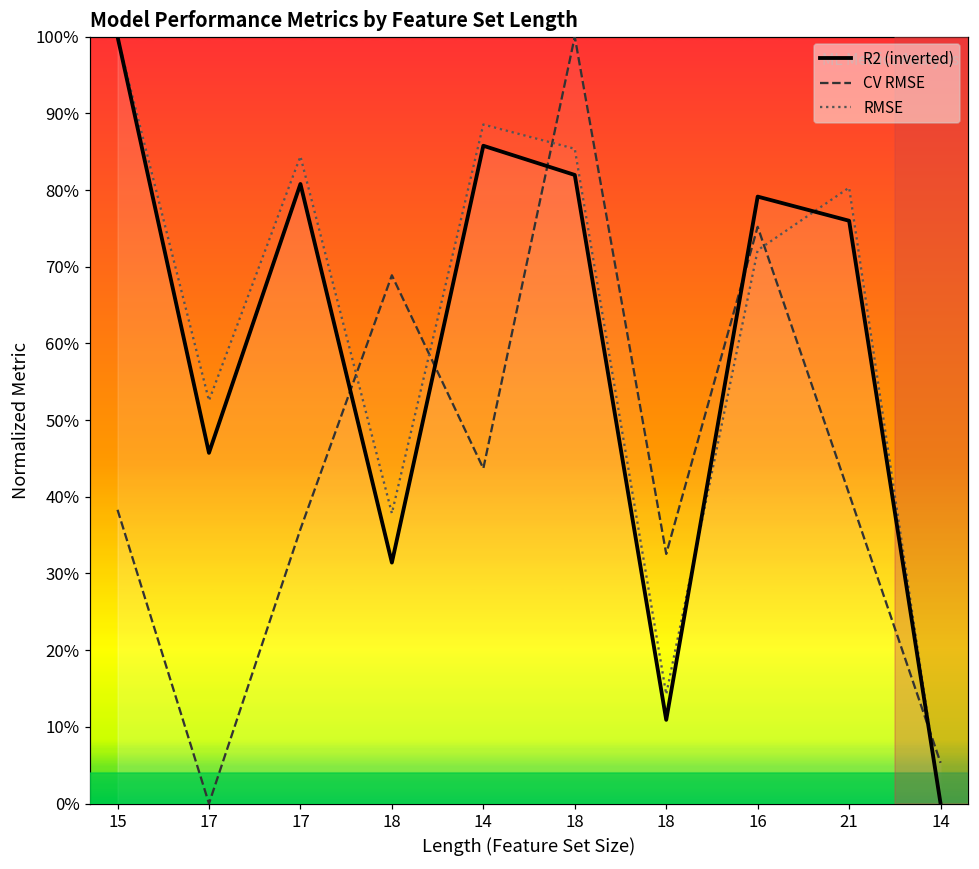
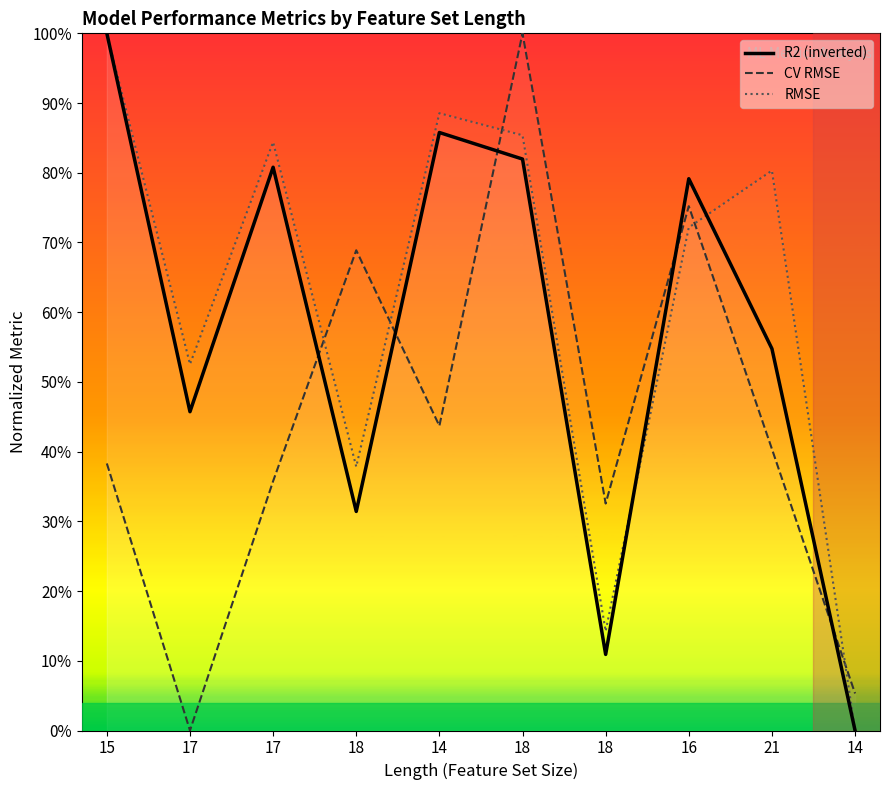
  {
    "R2 (inverted)": {
      "16": "79%",
-     "21": "76%"
+     "21": "55%"
    }
  }
